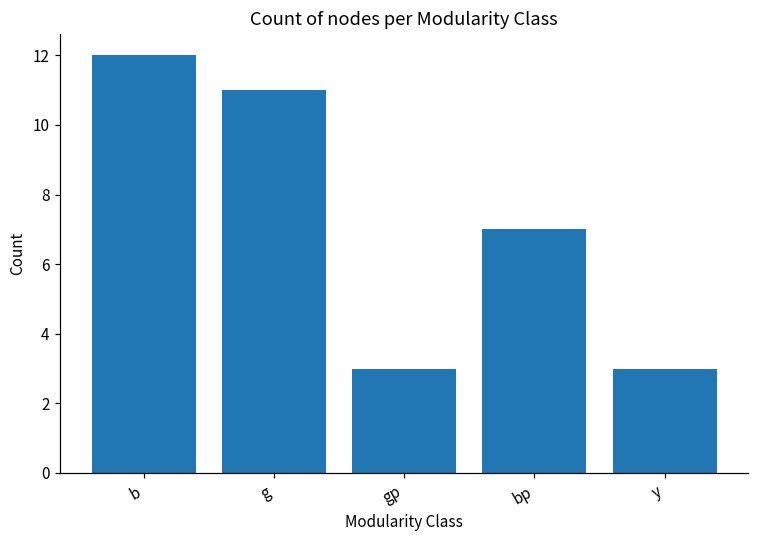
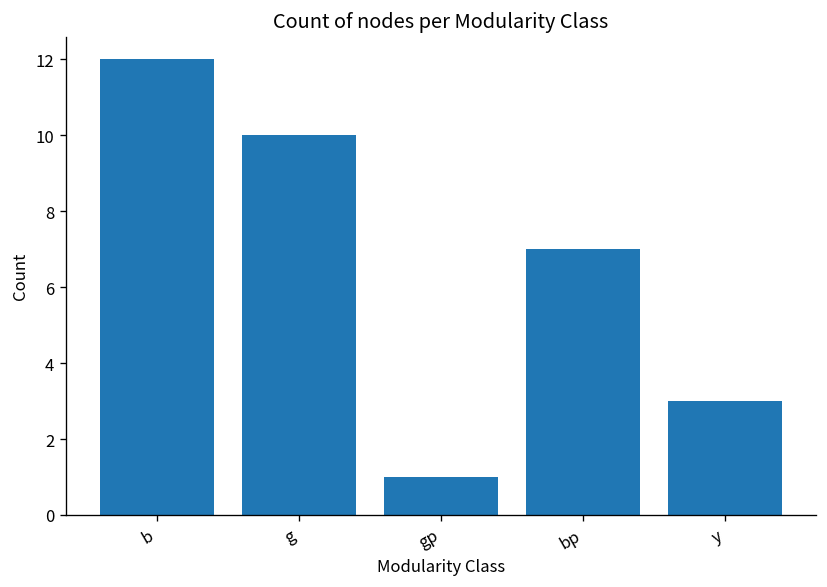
  {
    "b": 12,
-   "g": 11,
-   "gp": 3,
+   "g": 10,
+   "gp": 1,
    "bp": 7,
    "y": 3
  }
